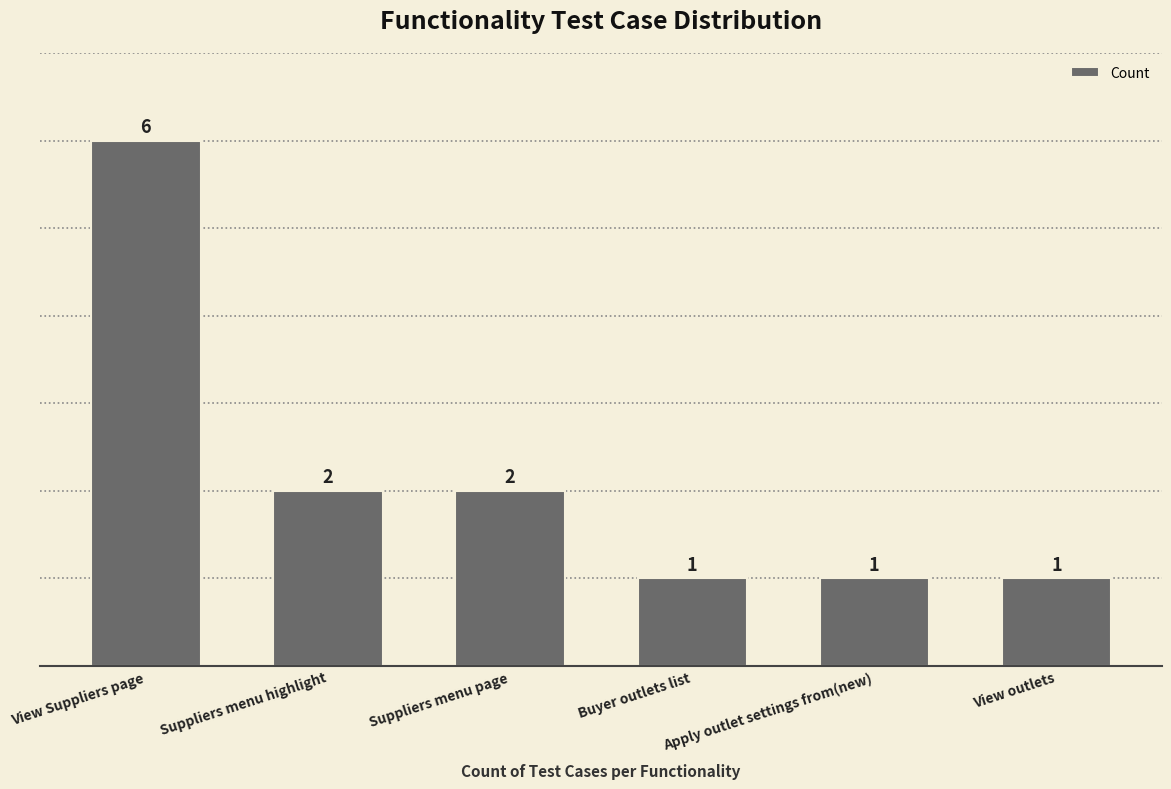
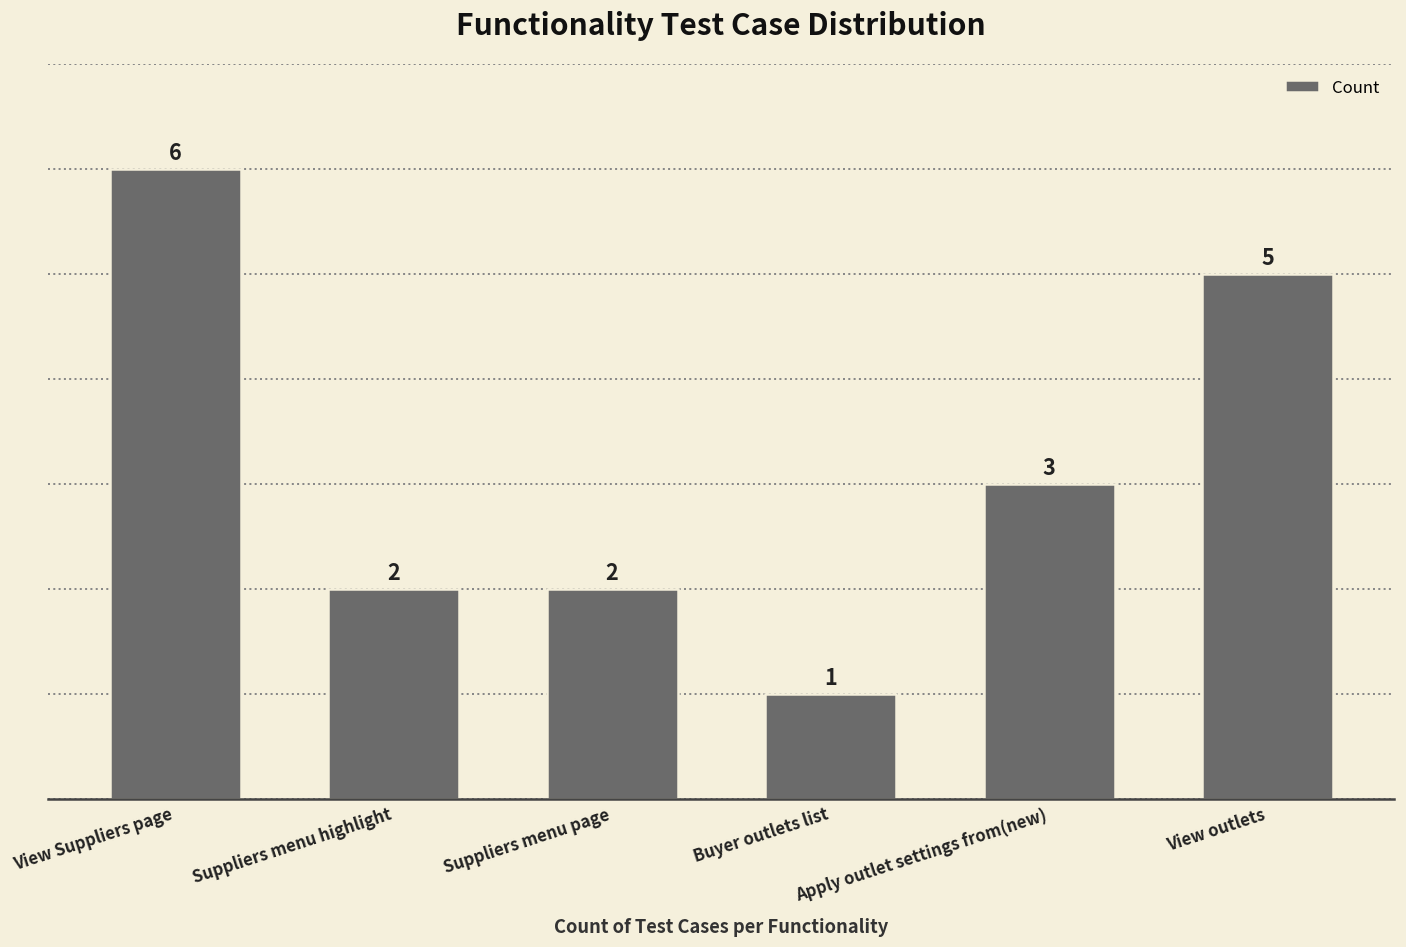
  {
    "View Suppliers page": 6,
    "Suppliers menu highlight": 2,
    "Suppliers menu page": 2,
    "Buyer outlets list": 1,
-   "Apply outlet settings from(new)": 1,
-   "View outlets": 1
+   "Apply outlet settings from(new)": 3,
+   "View outlets": 5
  }
